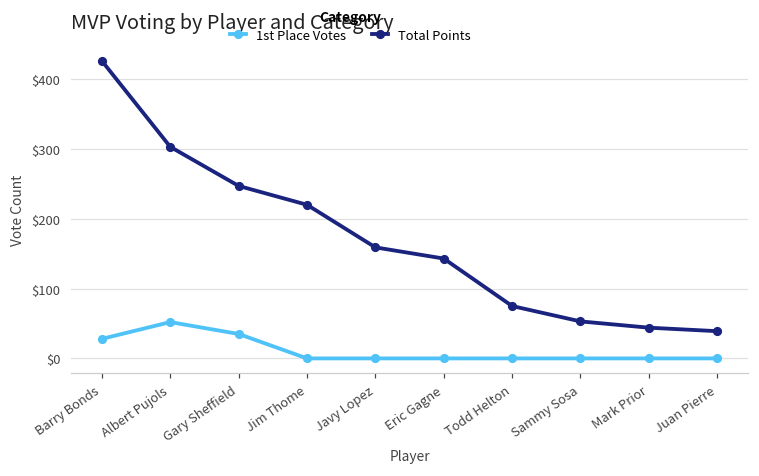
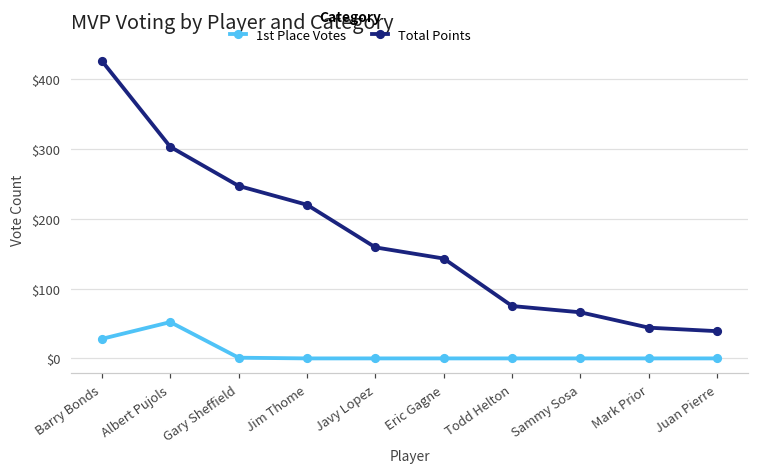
  {
    "1st Place Votes": {
      "Barry Bonds": "$30",
      "Albert Pujols": "$50",
-     "Gary Sheffield": "$40",
+     "Gary Sheffield": "$0",
      "Jim Thome": "$0",
      "Javy Lopez": "$0",
      "Eric Gagne": "$0",
      "Todd Helton": "$0",
      "Sammy Sosa": "$0",
      "Mark Prior": "$0",
      "Juan Pierre": "$0"
    },
    "Total Points": {
      "Barry Bonds": "$430",
      "Albert Pujols": "$300",
      "Gary Sheffield": "$250",
      "Jim Thome": "$220",
      "Javy Lopez": "$160",
      "Eric Gagne": "$140",
      "Todd Helton": "$80",
-     "Sammy Sosa": "$50",
+     "Sammy Sosa": "$70",
      "Mark Prior": "$40",
      "Juan Pierre": "$40"
    }
  }
